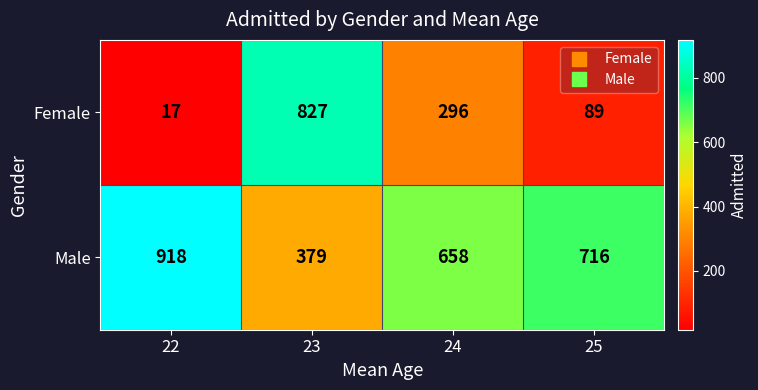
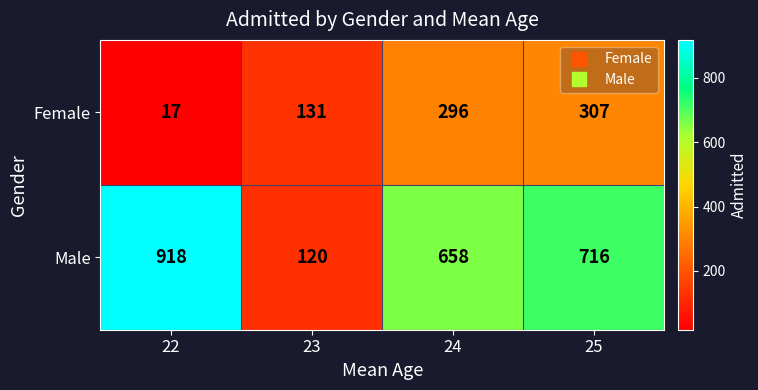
  {
    "Female": {
      "22": 17,
-     "23": 827,
+     "23": 131,
      "24": 296,
-     "25": 89
+     "25": 307
    },
    "Male": {
      "22": 918,
-     "23": 379,
+     "23": 120,
      "24": 658,
      "25": 716
    }
  }
